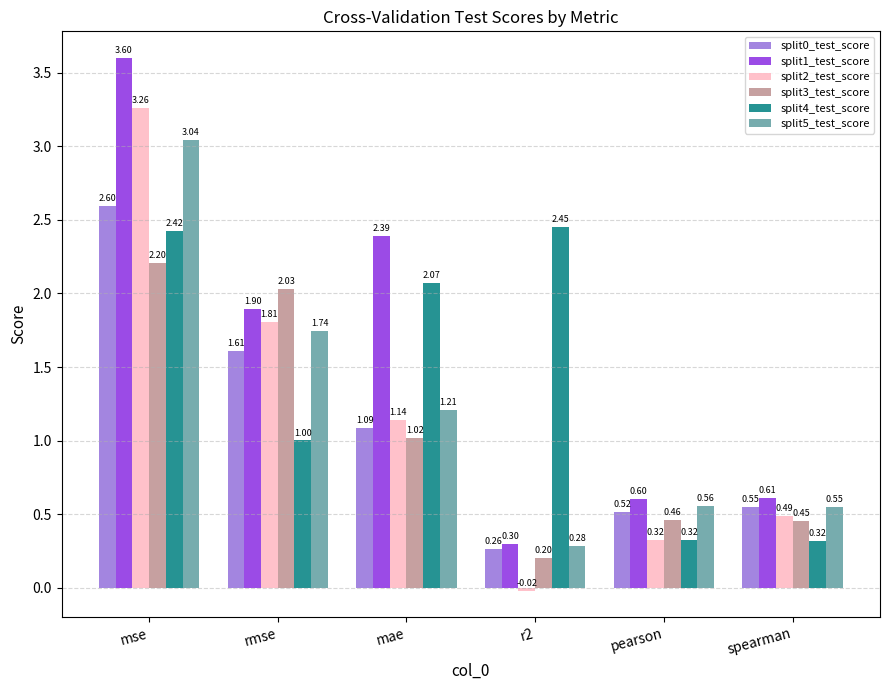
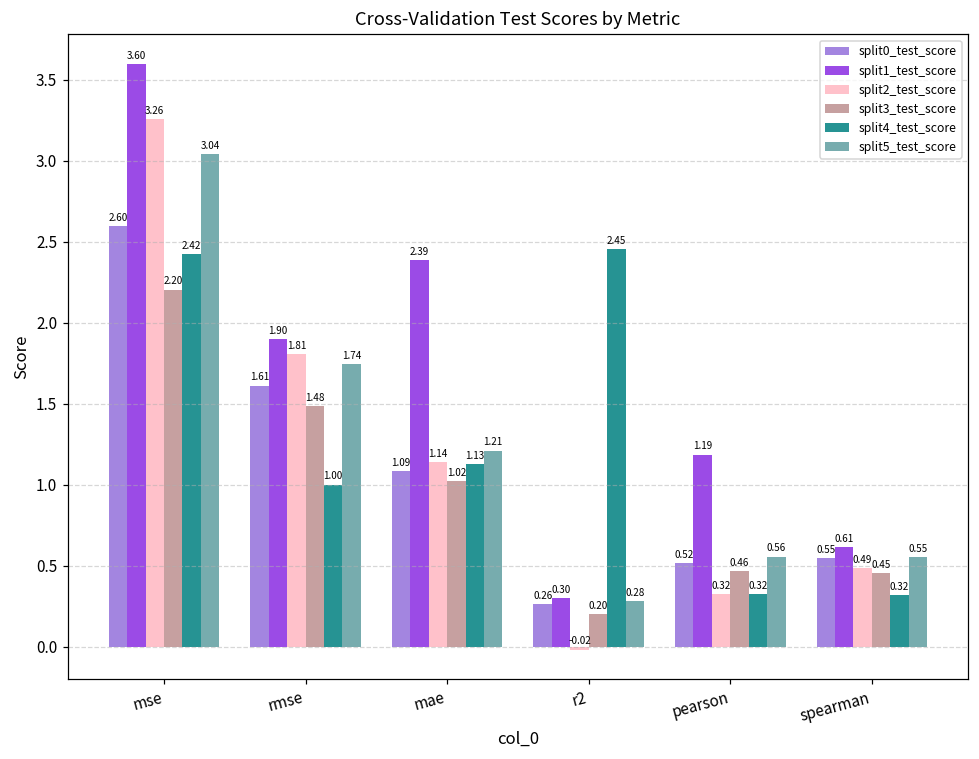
  {
    "split0_test_score": {
      "mse": 2.60,
      "rmse": 1.61,
      "mae": 1.09,
      "r2": 0.26,
      "pearson": 0.52,
      "spearman": 0.55
    },
    "split1_test_score": {
      "mse": 3.60,
      "rmse": 1.90,
      "mae": 2.39,
      "r2": 0.30,
-     "pearson": 0.60,
+     "pearson": 1.19,
      "spearman": 0.61
    },
    "split2_test_score": {
      "mse": 3.26,
      "rmse": 1.81,
      "mae": 1.14,
      "r2": -0.02,
      "pearson": 0.32,
      "spearman": 0.49
    },
    "split3_test_score": {
      "mse": 2.20,
-     "rmse": 2.03,
+     "rmse": 1.48,
      "mae": 1.02,
      "r2": 0.20,
      "pearson": 0.46,
      "spearman": 0.45
    },
    "split4_test_score": {
      "mse": 2.42,
      "rmse": 1.00,
-     "mae": 2.07,
+     "mae": 1.13,
      "r2": 2.45,
      "pearson": 0.32,
      "spearman": 0.32
    },
    "split5_test_score": {
      "mse": 3.04,
      "rmse": 1.74,
      "mae": 1.21,
      "r2": 0.28,
      "pearson": 0.56,
      "spearman": 0.55
    }
  }
